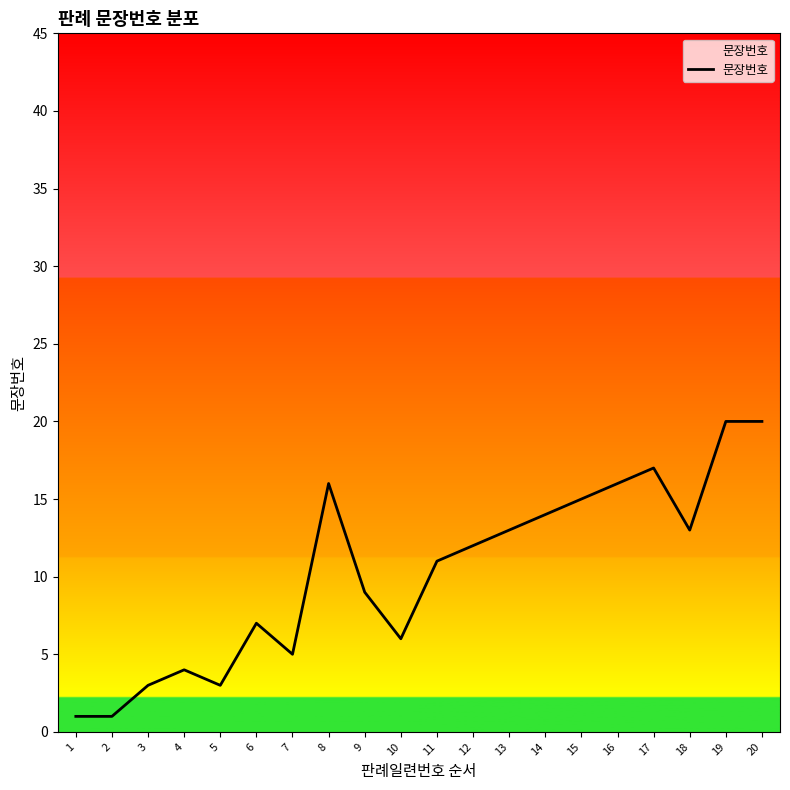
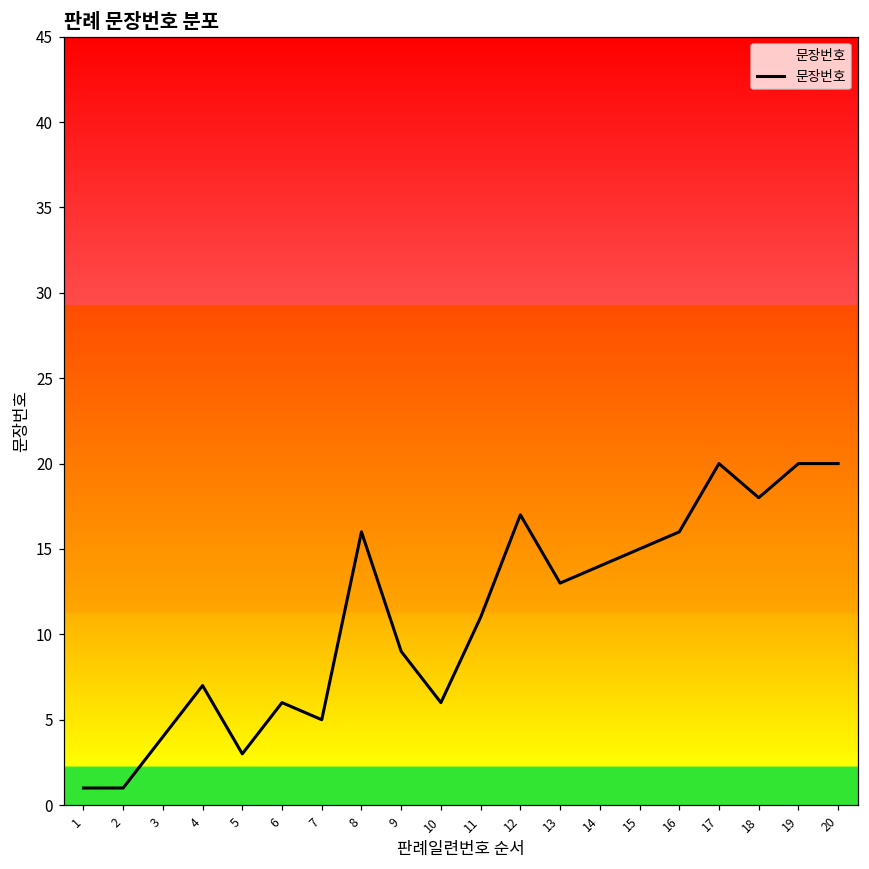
  {
    "1": 1,
    "2": 1,
-   "3": 3,
-   "4": 4,
+   "3": 4,
+   "4": 7,
    "5": 3,
-   "6": 7,
+   "6": 6,
    "7": 5,
    "8": 16,
    "9": 9,
    "10": 6,
    "11": 11,
-   "12": 12,
+   "12": 17,
    "13": 13,
    "14": 14,
    "15": 15,
    "16": 16,
-   "17": 17,
-   "18": 13,
+   "17": 20,
+   "18": 18,
    "19": 20,
    "20": 20
  }
